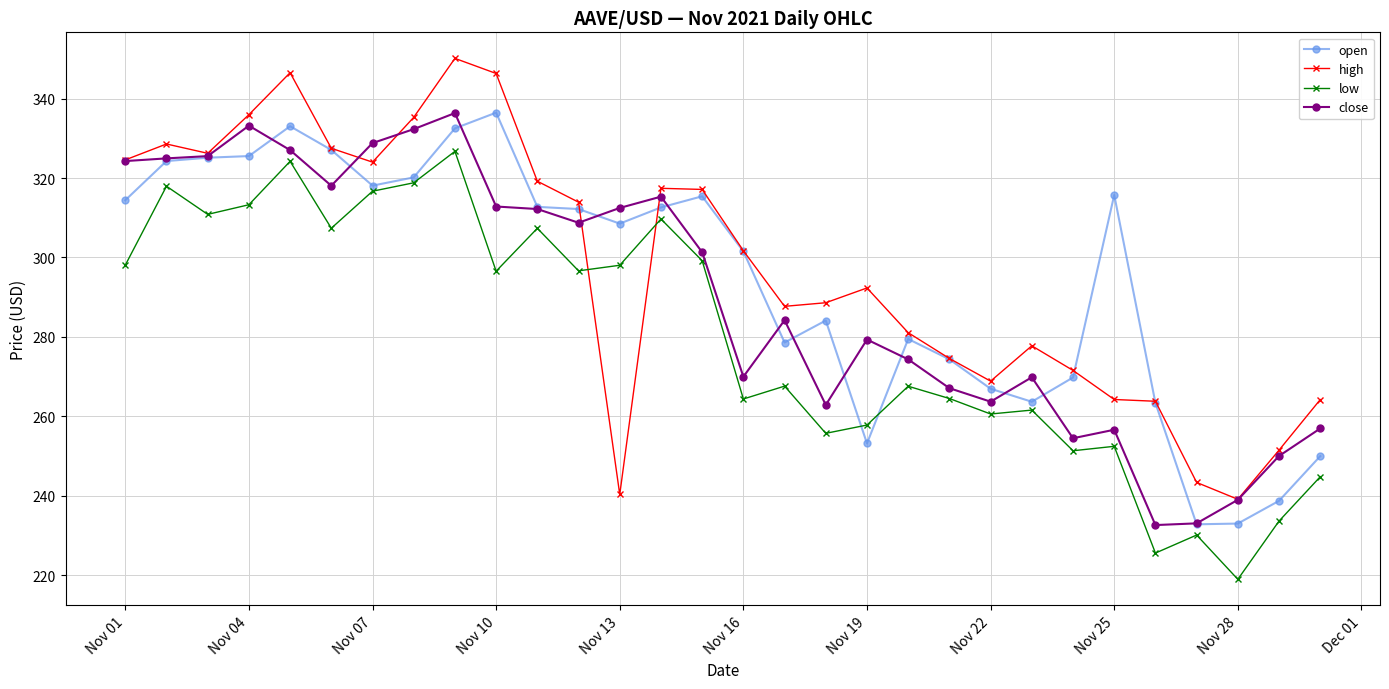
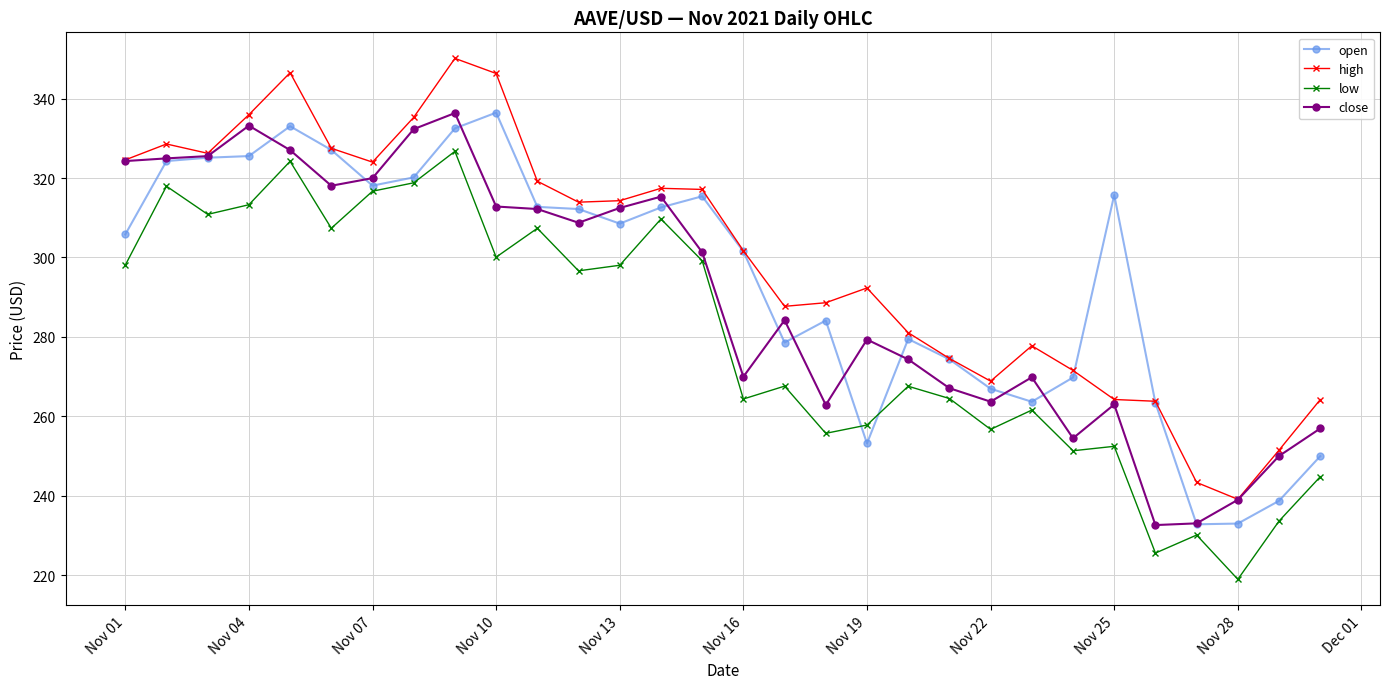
  {
    "open": {
-     "Nov 01": 314,
+     "Nov 01": 306,
      "Nov 04": 326,
      "Nov 07": 318,
      "Nov 10": 336,
      "Nov 13": 309,
      "Nov 19": 253,
      "Nov 22": 267,
      "Nov 25": 316,
      "Nov 28": 233
    },
    "high": {
      "Nov 04": 336,
      "Nov 07": 324,
      "Nov 10": 346,
-     "Nov 13": 240,
+     "Nov 13": 314,
      "Nov 19": 292,
      "Nov 22": 269,
      "Nov 25": 264
    },
    "low": {
      "Nov 01": 298,
      "Nov 04": 313,
      "Nov 07": 317,
-     "Nov 10": 297,
+     "Nov 10": 300,
      "Nov 13": 298,
      "Nov 16": 264,
      "Nov 19": 258,
-     "Nov 22": 261,
+     "Nov 22": 257,
      "Nov 25": 252,
      "Nov 28": 219
    },
    "close": {
      "Nov 04": 333,
-     "Nov 07": 329,
+     "Nov 07": 320,
      "Nov 10": 313,
      "Nov 13": 312,
      "Nov 16": 270,
      "Nov 19": 279,
      "Nov 22": 264,
-     "Nov 25": 257
+     "Nov 25": 263
    }
  }
